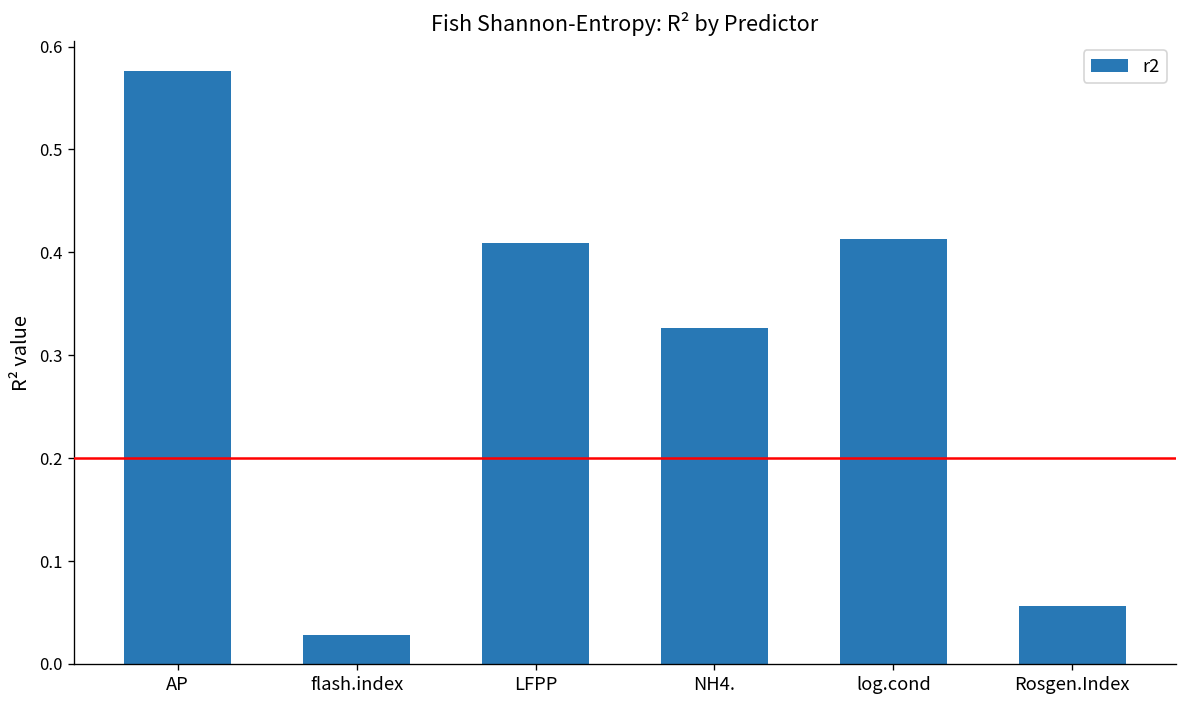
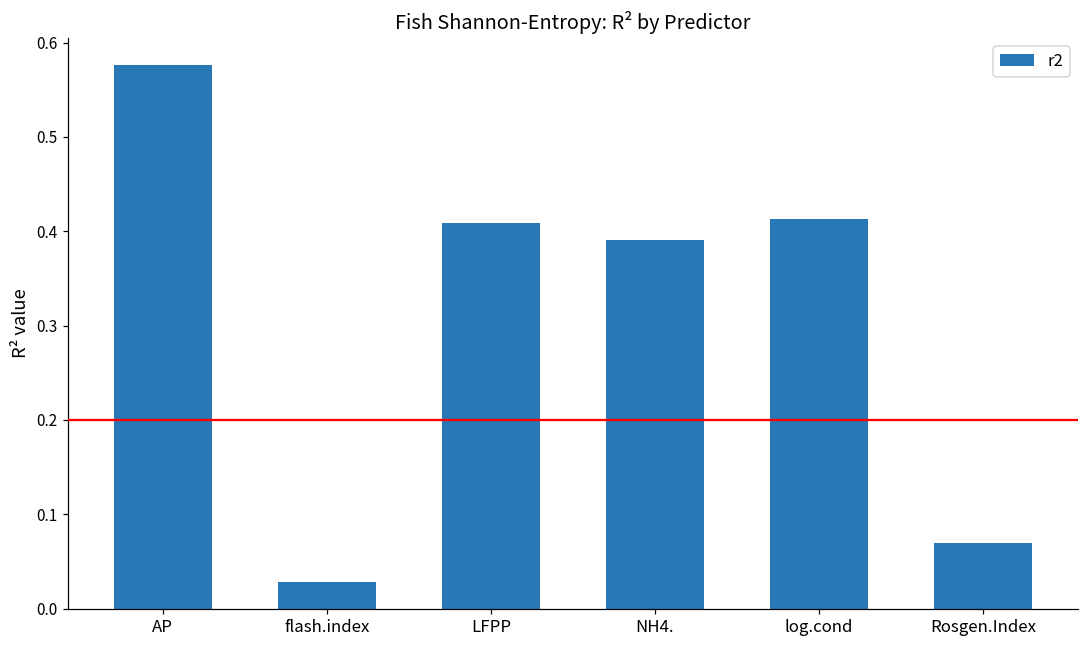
  {
    "AP": 0.58,
    "flash.index": 0.03,
    "LFPP": 0.41,
-   "NH4.": 0.33,
+   "NH4.": 0.39,
    "log.cond": 0.41,
-   "Rosgen.Index": 0.06
+   "Rosgen.Index": 0.07
  }
